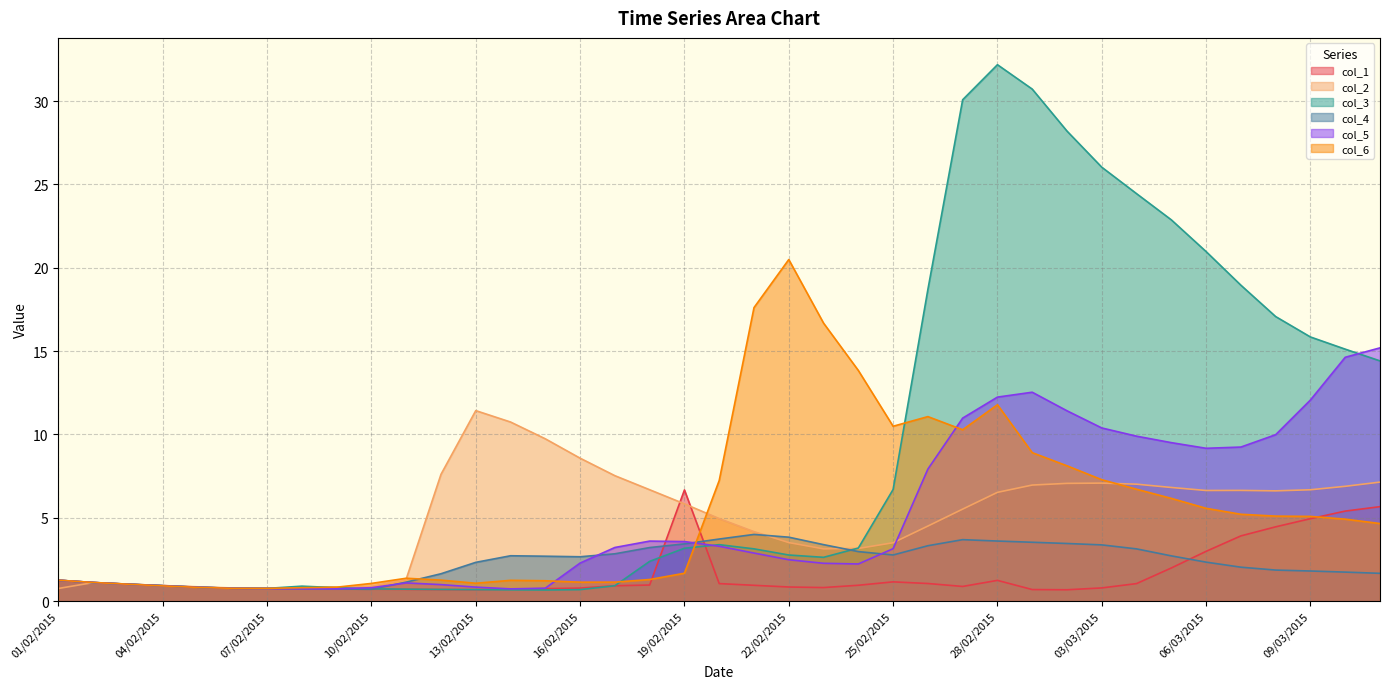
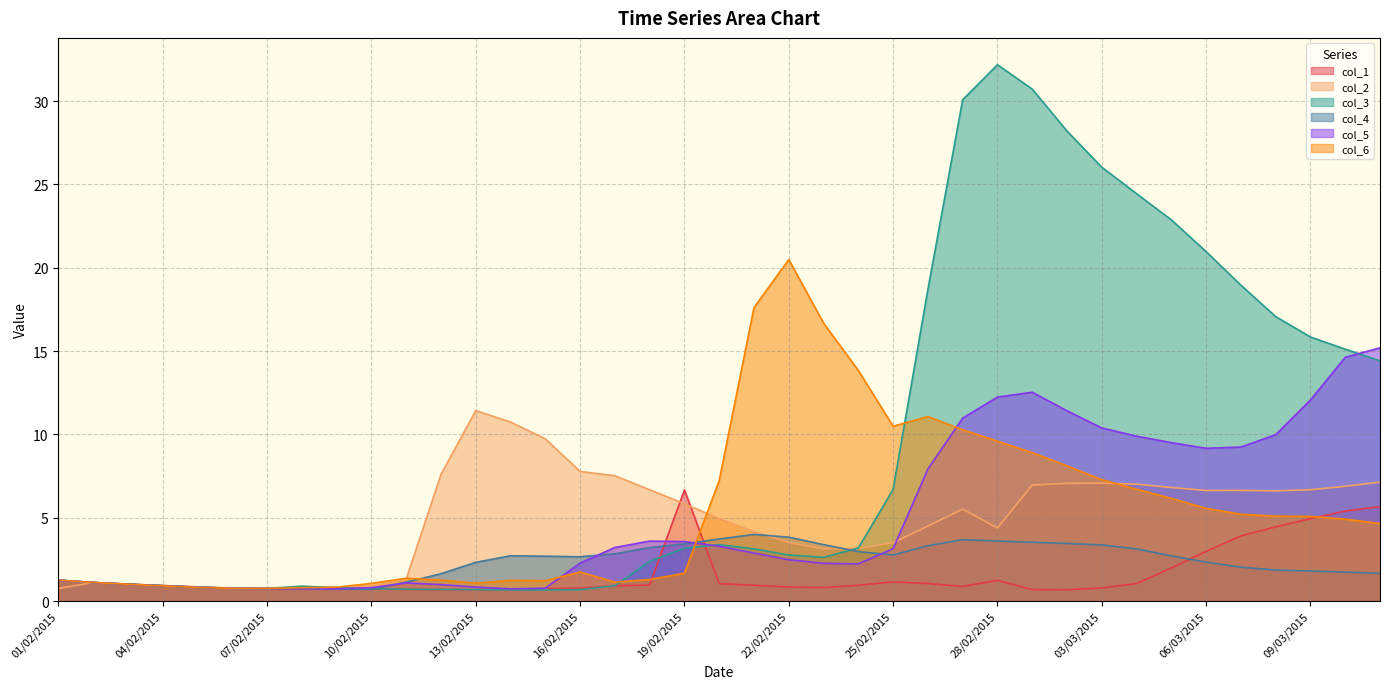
  {
    "col_1": {
      "19/02/2015": 6.7,
      "22/02/2015": 0.8,
      "25/02/2015": 1.2,
      "28/02/2015": 1.2,
      "03/03/2015": 0.8,
      "06/03/2015": 3.0
    },
    "col_2": {
      "01/02/2015": 0.8,
      "13/02/2015": 11.4,
-     "16/02/2015": 8.6,
+     "16/02/2015": 7.8,
      "19/02/2015": 5.8,
      "22/02/2015": 3.5,
      "25/02/2015": 3.5,
-     "28/02/2015": 6.5,
+     "28/02/2015": 4.4,
      "03/03/2015": 7.1,
      "06/03/2015": 6.6,
      "09/03/2015": 6.7
    },
    "col_5": {
      "16/02/2015": 2.3,
      "22/02/2015": 2.5,
      "25/02/2015": 3.1,
      "28/02/2015": 12.2,
      "03/03/2015": 10.4,
      "06/03/2015": 9.2,
      "09/03/2015": 12.1
    },
    "col_6": {
      "10/02/2015": 1.1,
      "13/02/2015": 1.1,
-     "16/02/2015": 1.1,
+     "16/02/2015": 1.7,
      "19/02/2015": 1.7,
      "22/02/2015": 20.5,
      "25/02/2015": 10.5,
-     "28/02/2015": 11.8,
+     "28/02/2015": 9.6,
      "03/03/2015": 7.3,
      "06/03/2015": 5.6
    }
  }
